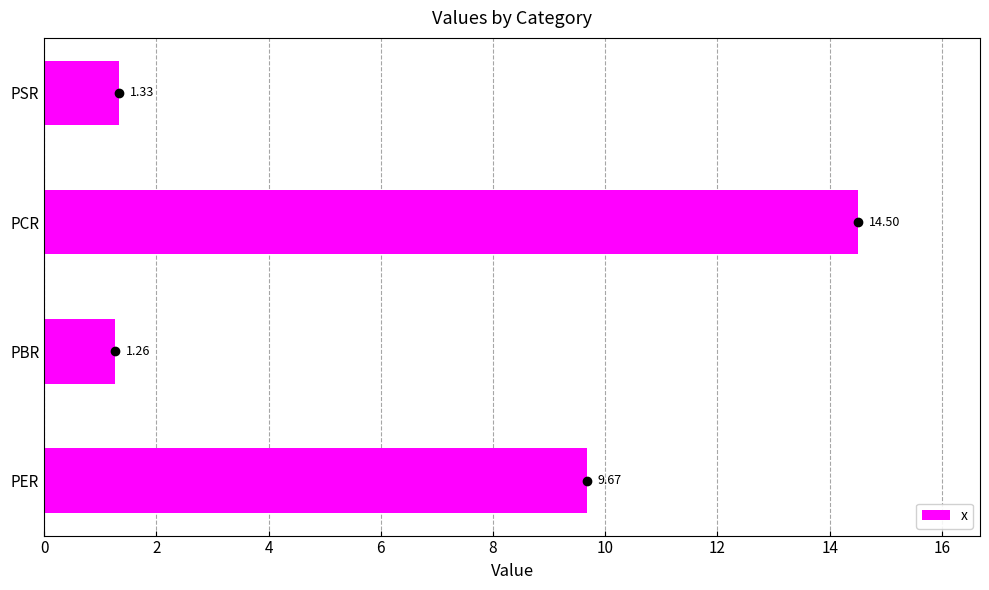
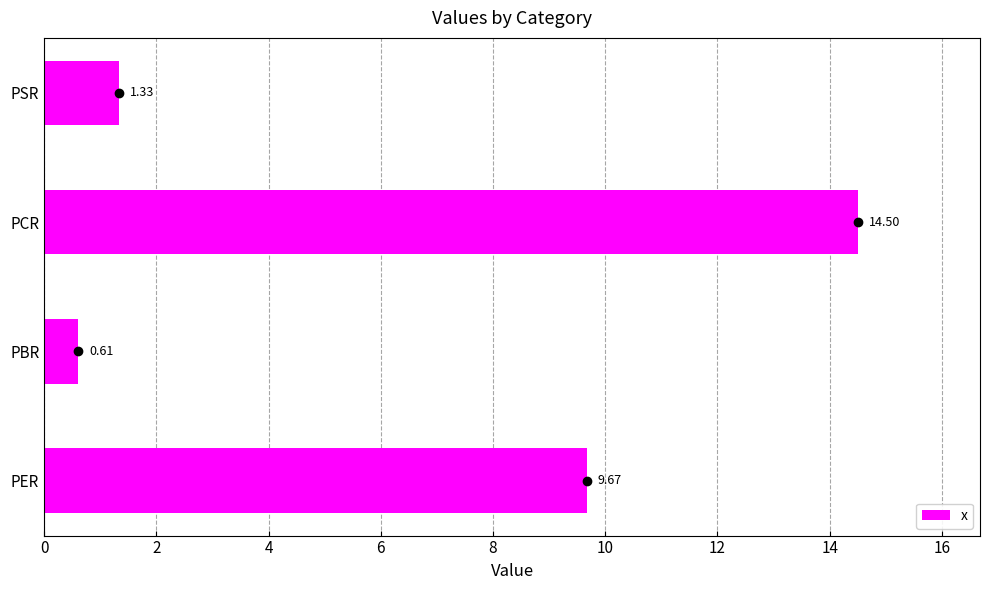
  {
    "x": {
      "PSR": 1.33,
      "PCR": 14.50,
-     "PBR": 1.26,
+     "PBR": 0.61,
      "PER": 9.67
    }
  }
